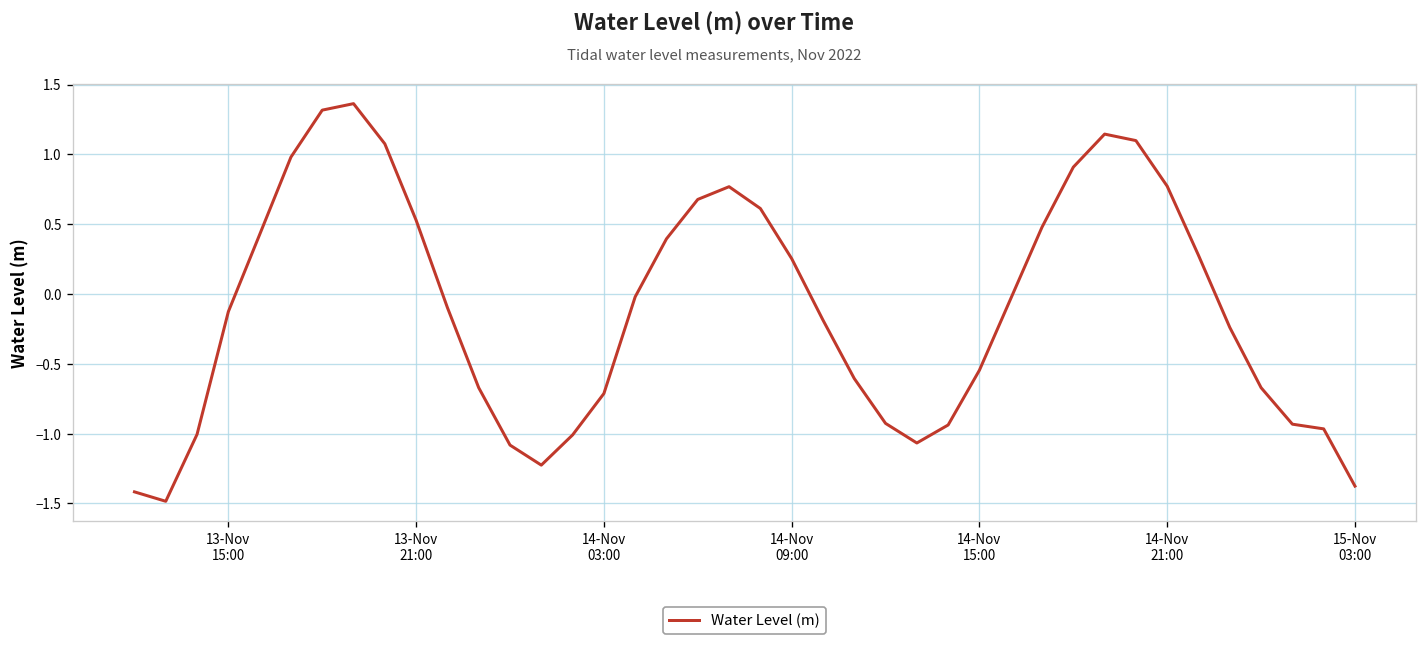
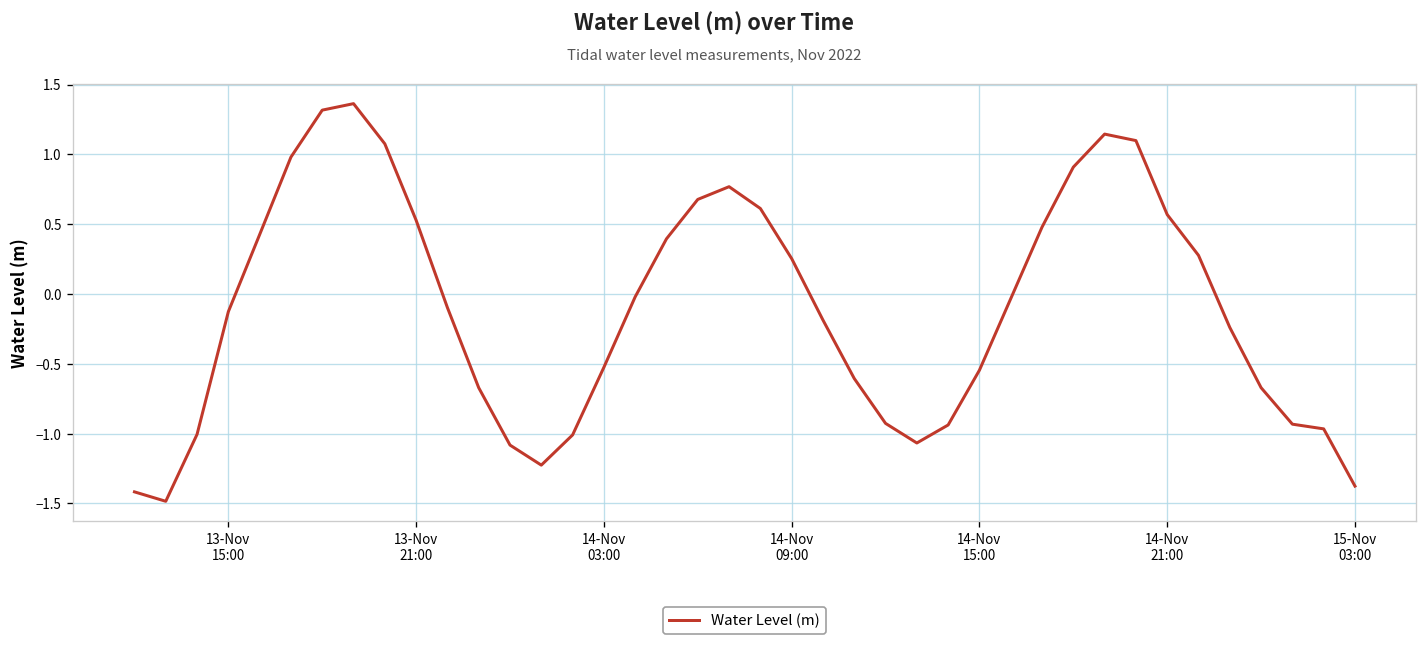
  {
    "13-Nov 15:00": -0.13,
    "13-Nov 21:00": 0.53,
-   "14-Nov 03:00": -0.71,
+   "14-Nov 03:00": -0.52,
    "14-Nov 09:00": 0.25,
    "14-Nov 15:00": -0.55,
-   "14-Nov 21:00": 0.77,
+   "14-Nov 21:00": 0.57,
    "15-Nov 03:00": -1.38
  }
